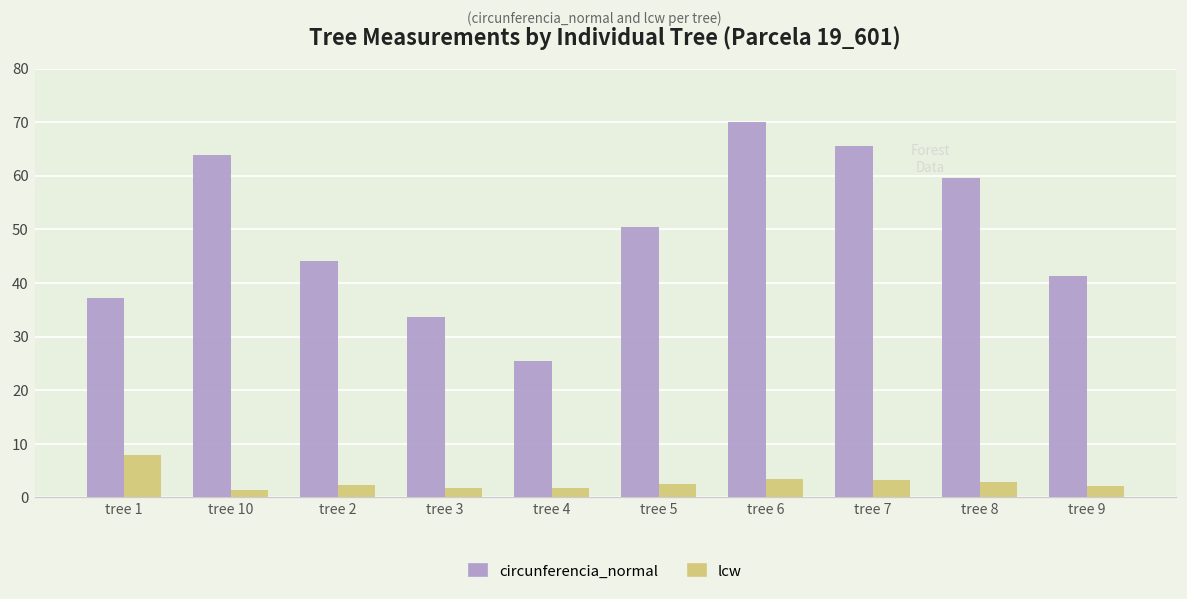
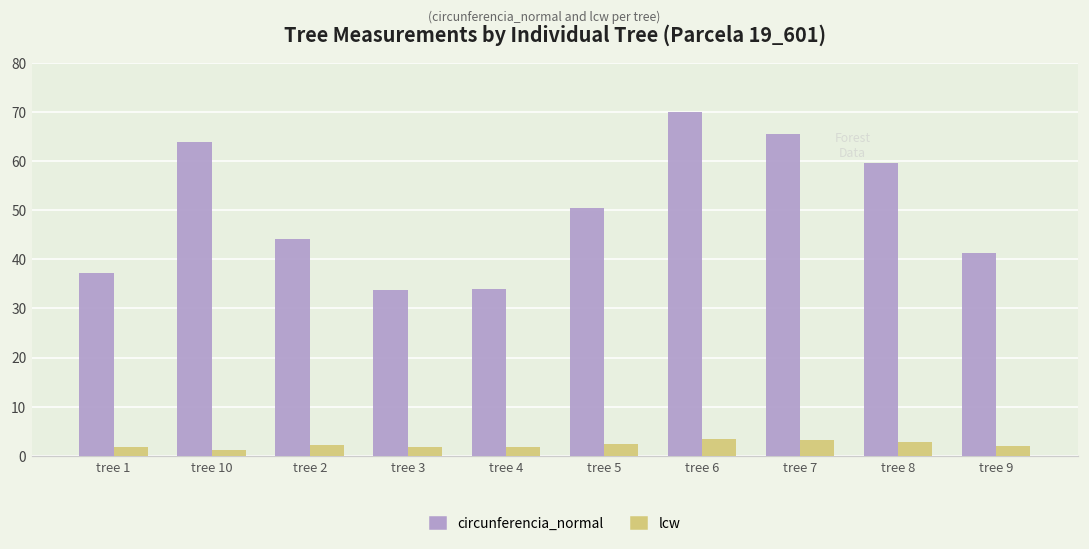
  {
    "circunferencia_normal": {
      "tree 1": 37,
      "tree 10": 64,
      "tree 2": 44,
      "tree 3": 34,
-     "tree 4": 25,
+     "tree 4": 34,
      "tree 5": 50,
      "tree 6": 70,
      "tree 7": 66,
      "tree 8": 60,
      "tree 9": 41
    },
    "lcw": {
-     "tree 1": 8,
+     "tree 1": 2,
      "tree 10": 1,
      "tree 2": 2,
      "tree 3": 2,
      "tree 4": 2,
      "tree 5": 3,
      "tree 6": 3,
      "tree 7": 3,
      "tree 8": 3,
      "tree 9": 2
    }
  }
